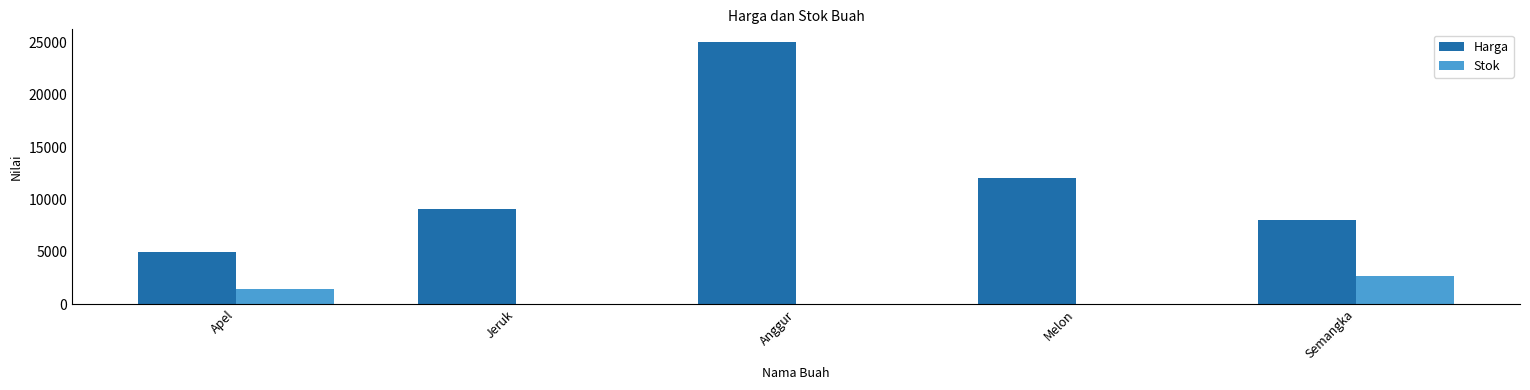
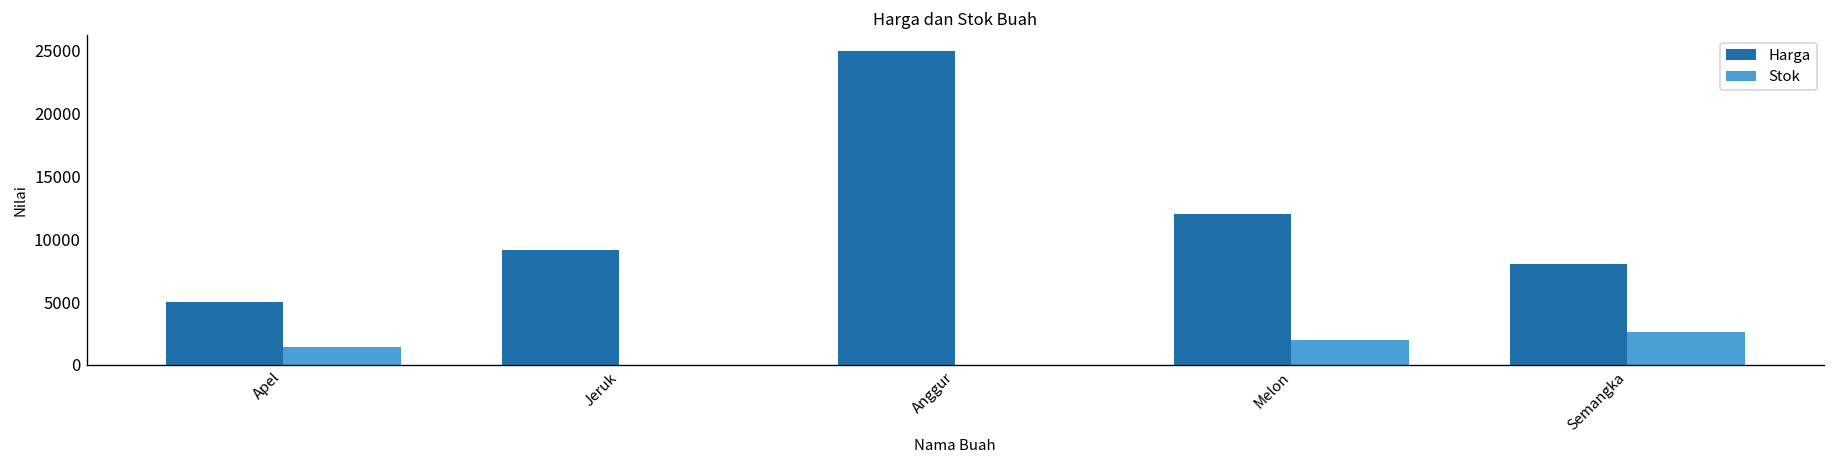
  {
    "Harga": {
      "Apel": 5000,
      "Jeruk": 9100,
      "Anggur": 25000,
      "Melon": 12000,
      "Semangka": 8000
    },
    "Stok": {
      "Apel": 1400,
-     "Melon": 0,
+     "Melon": 2000,
      "Semangka": 2600
    }
  }
